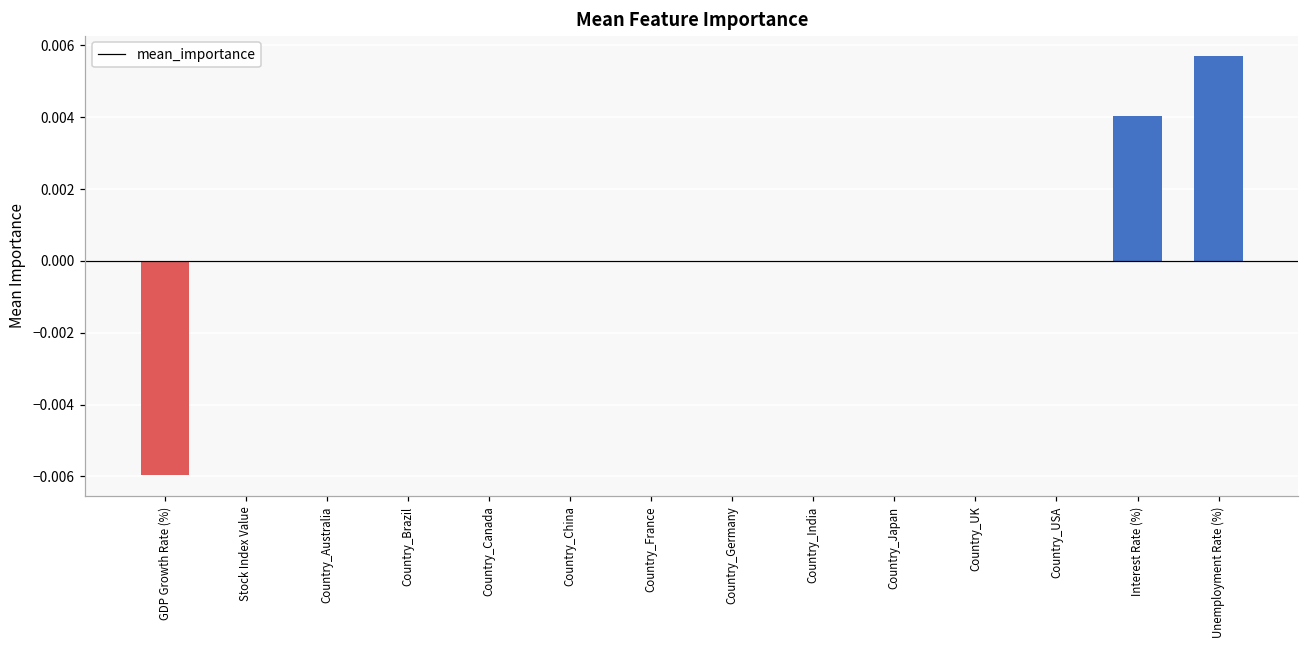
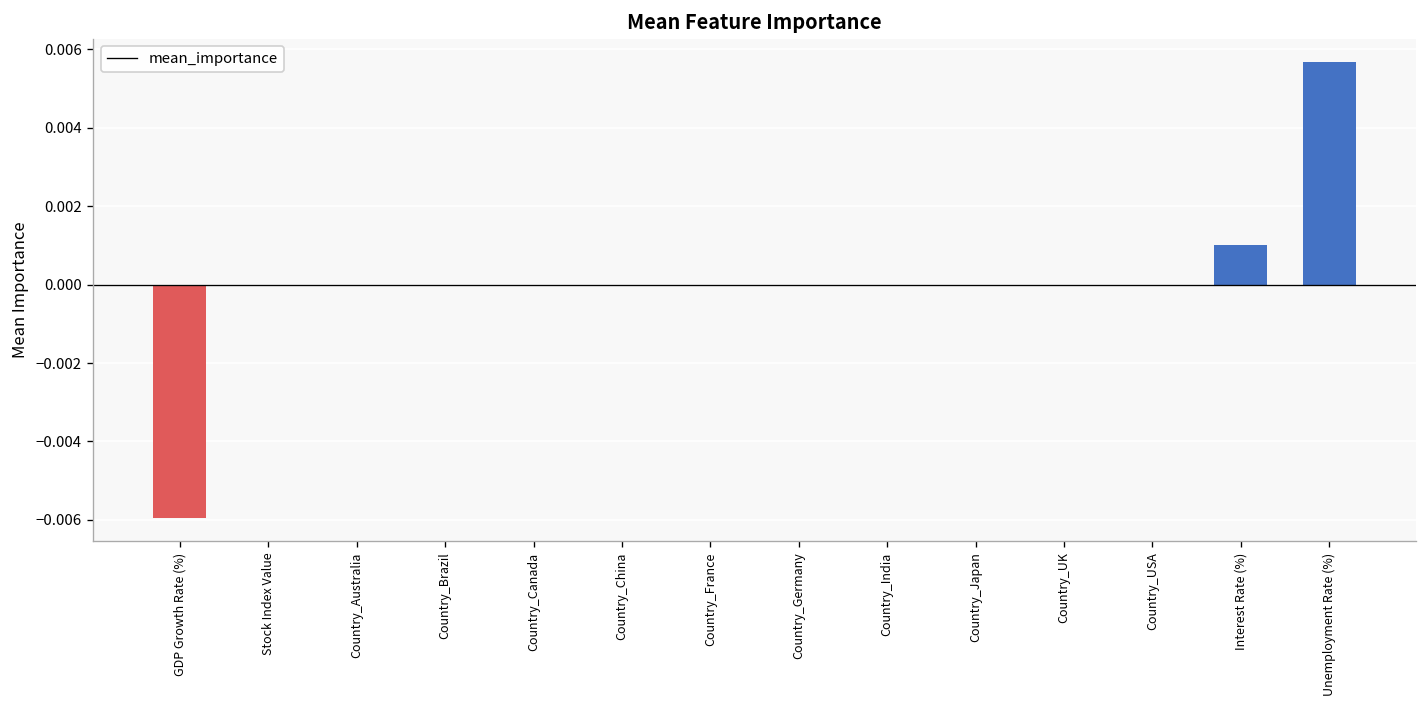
  {
    "GDP Growth Rate (%)": -0.0060,
    "Stock Index Value": 0.0000,
    "Country_Australia": 0.0000,
    "Country_Brazil": 0.0000,
    "Country_Canada": 0.0000,
    "Country_China": 0.0000,
    "Country_France": 0.0000,
    "Country_Germany": 0.0000,
    "Country_India": 0.0000,
    "Country_Japan": 0.0000,
    "Country_UK": 0.0000,
    "Country_USA": 0.0000,
-   "Interest Rate (%)": 0.0040,
+   "Interest Rate (%)": 0.0010,
    "Unemployment Rate (%)": 0.0057
  }
